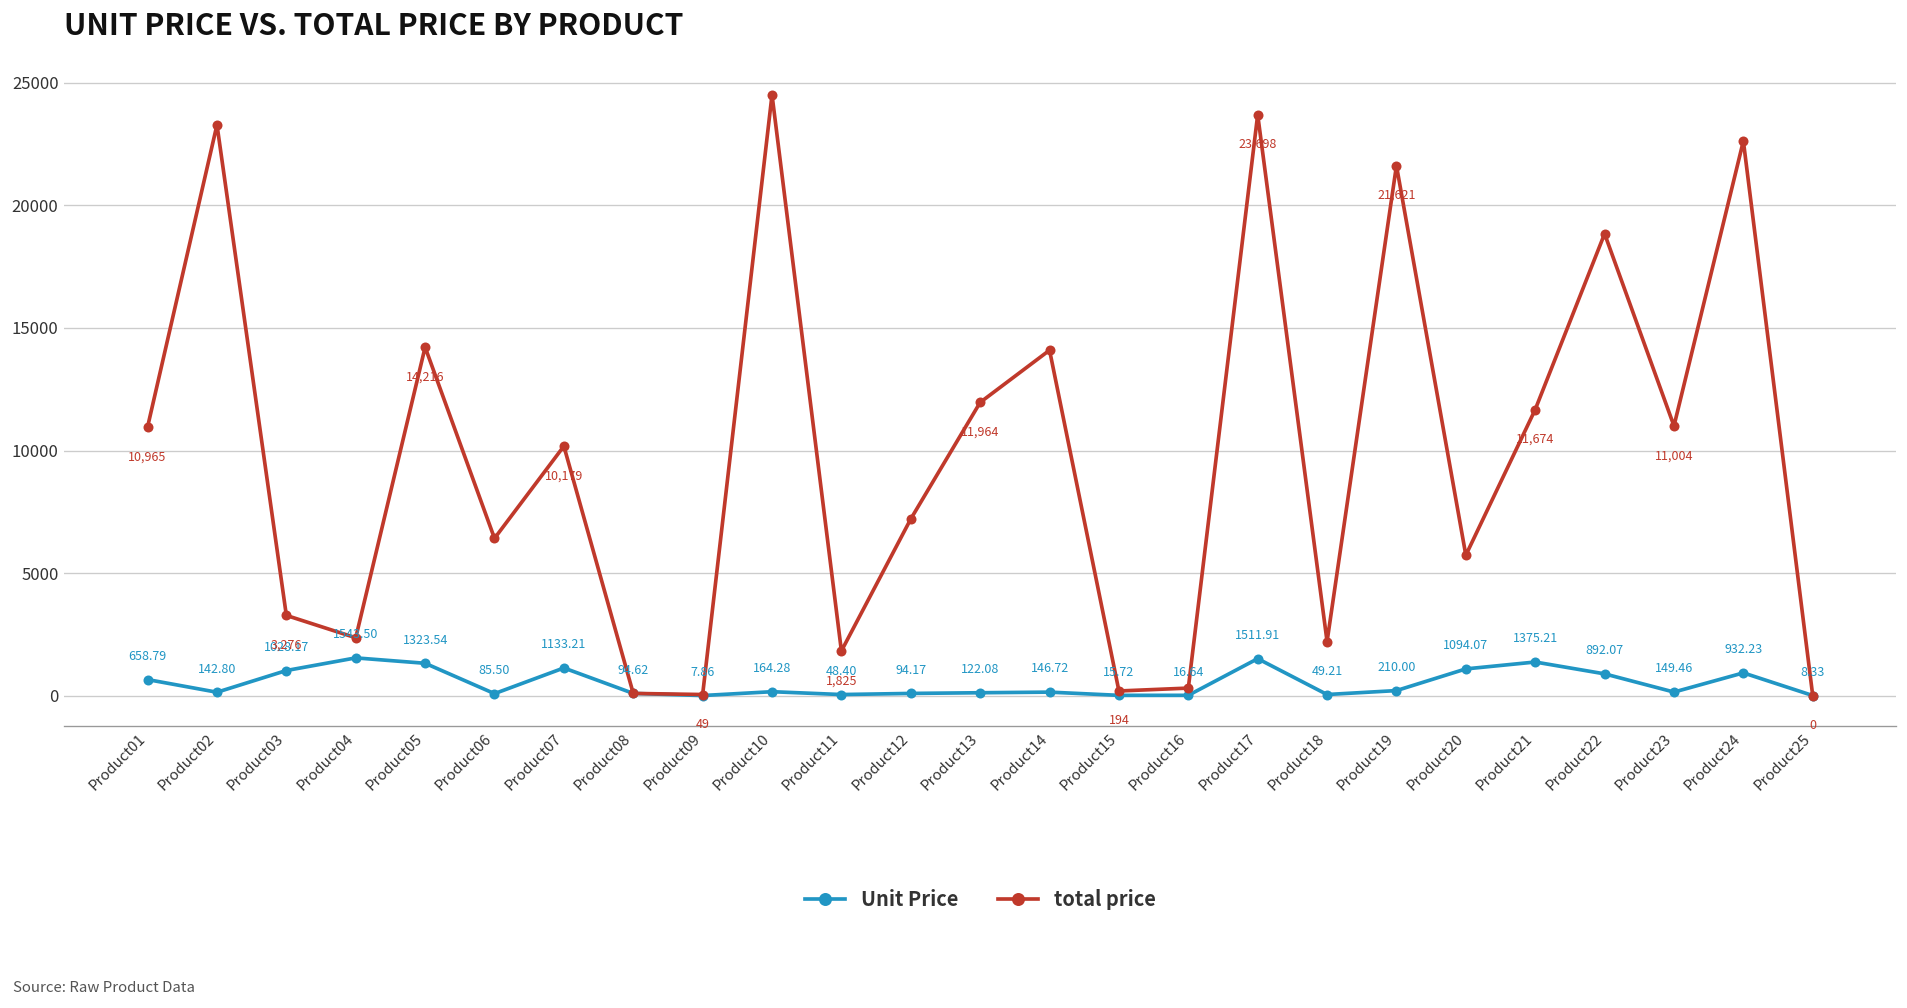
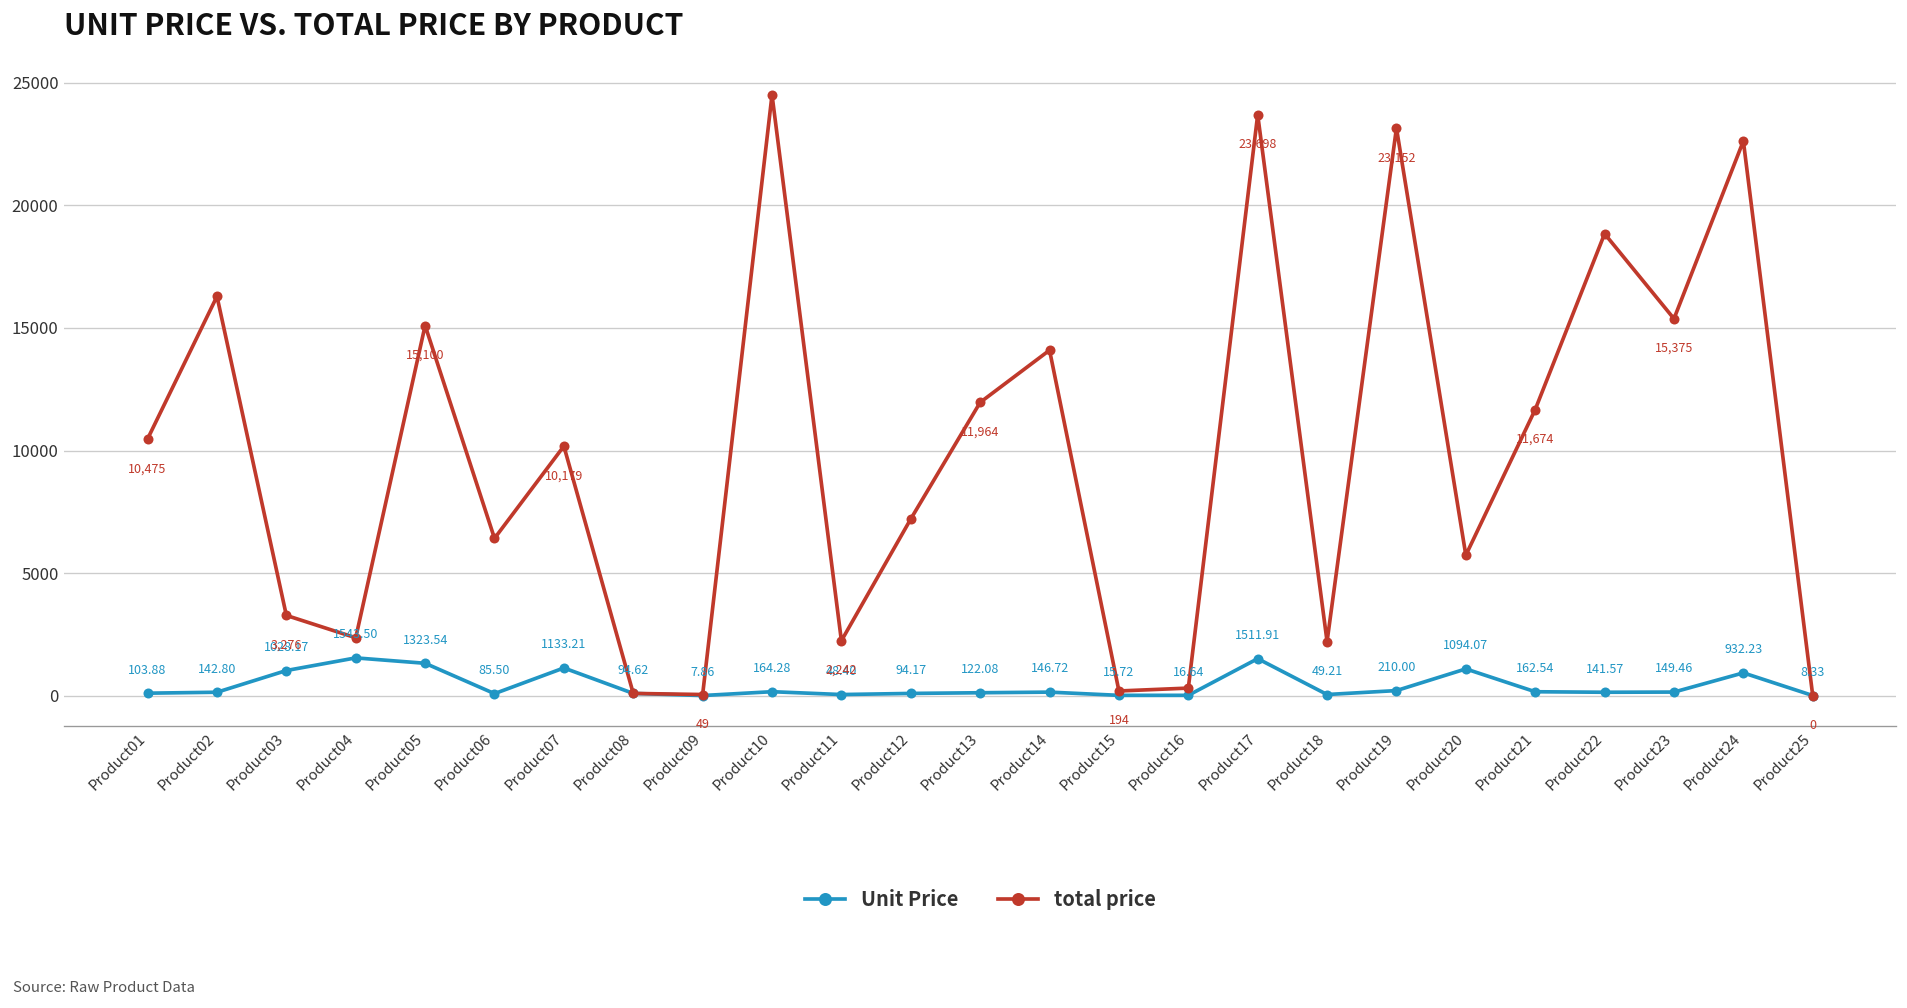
  {
    "Unit Price": {
-     "Product01": "658.79",
+     "Product01": "103.88",
      "Product02": "142.80",
      "Product05": "1323.54",
      "Product06": "85.50",
      "Product07": "1133.21",
      "Product10": "164.28",
      "Product12": "94.17",
      "Product13": "122.08",
      "Product14": "146.72",
      "Product15": "15.72",
      "Product16": "16.64",
      "Product17": "1511.91",
      "Product18": "49.21",
      "Product19": "210.00",
      "Product20": "1094.07",
-     "Product21": "1375.21",
-     "Product22": "892.07",
+     "Product21": "162.54",
+     "Product22": "141.57",
      "Product23": "149.46",
      "Product24": "932.23"
    },
    "total price": {
-     "Product01": "10,965",
-     "Product02": "23300",
-     "Product05": "14,216",
+     "Product01": "10,475",
+     "Product02": "16300",
+     "Product05": "15,100",
      "Product07": "10,179",
-     "Product11": "1,825",
+     "Product11": "2,242",
      "Product13": "11,964",
      "Product15": "194",
      "Product17": "23,698",
-     "Product19": "21,621",
+     "Product19": "23,152",
      "Product21": "11,674",
-     "Product23": "11,004"
+     "Product23": "15,375"
    }
  }
